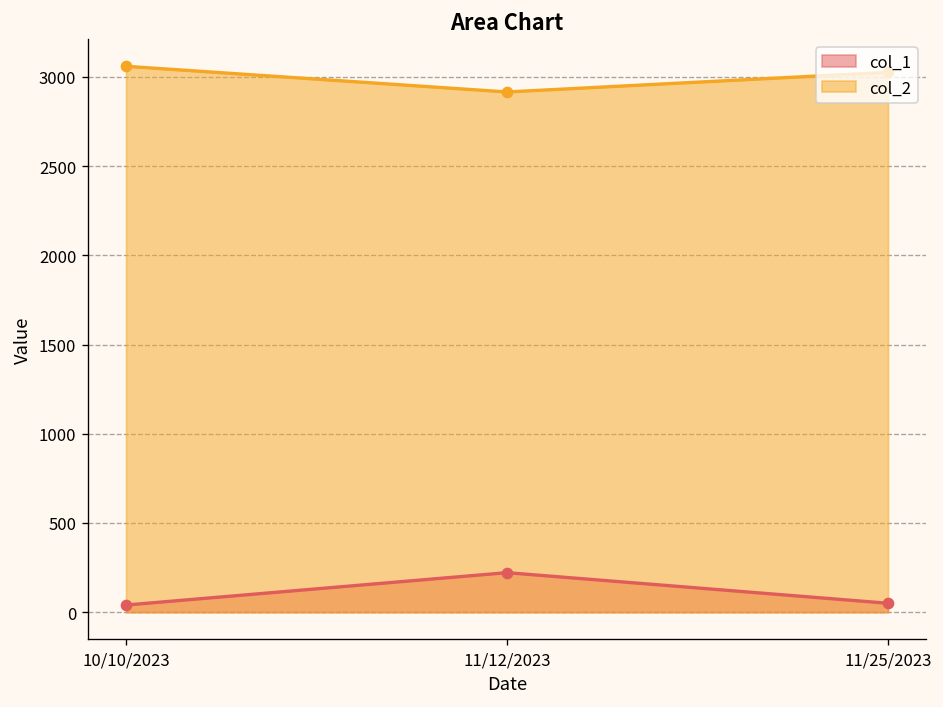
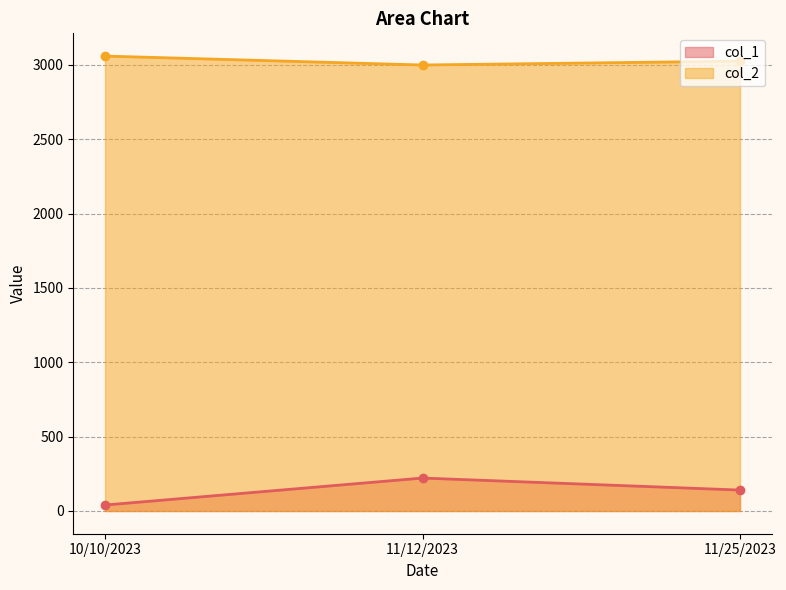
  {
    "col_1": {
      "10/10/2023": 40,
      "11/12/2023": 220,
-     "11/25/2023": 50
+     "11/25/2023": 140
    },
    "col_2": {
      "10/10/2023": 3060,
-     "11/12/2023": 2920
+     "11/12/2023": 3000
    }
  }
